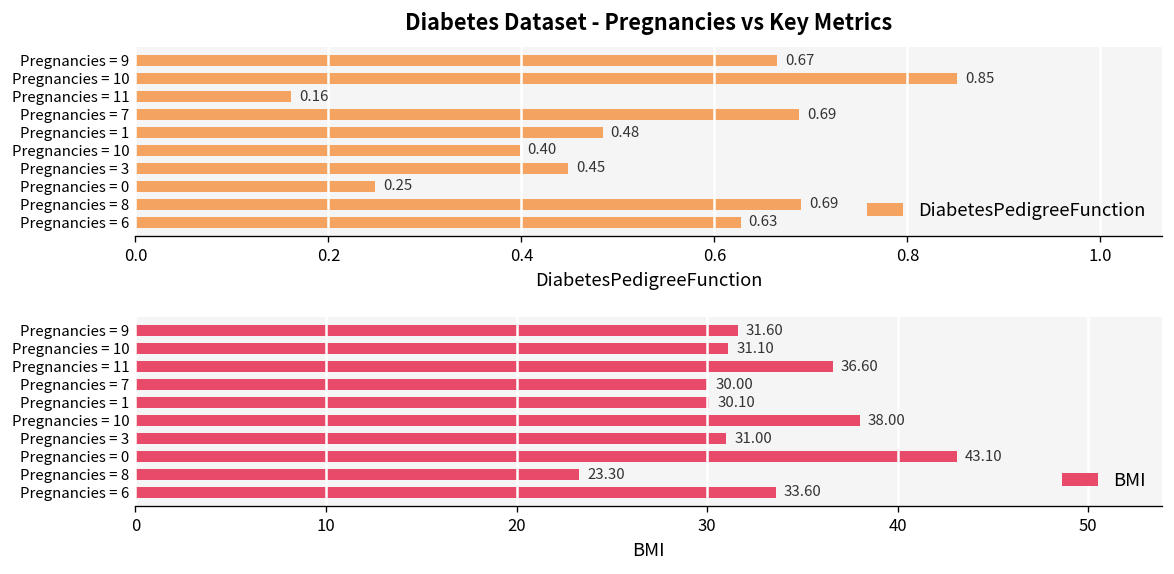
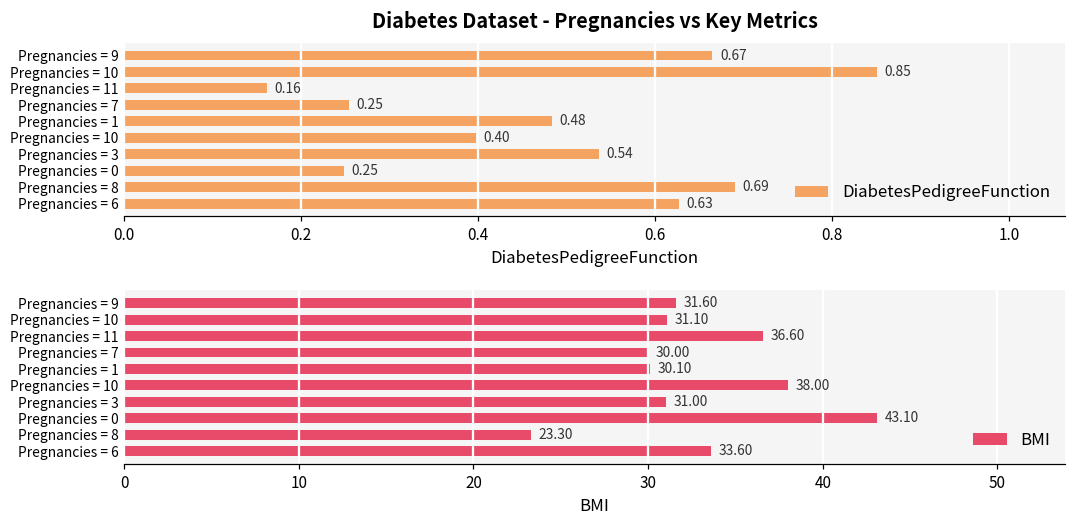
  {
    "Diabetes Dataset - Pregnancies vs Key Metrics": {
      "Pregnancies = 9": 0.67,
      "Pregnancies = 11": 0.16,
-     "Pregnancies = 7": 0.69,
+     "Pregnancies = 7": 0.25,
      "Pregnancies = 1": 0.48,
-     "Pregnancies = 3": 0.45,
+     "Pregnancies = 3": 0.54,
      "Pregnancies = 0": 0.25,
      "Pregnancies = 8": 0.69,
      "Pregnancies = 6": 0.63
    }
  }
